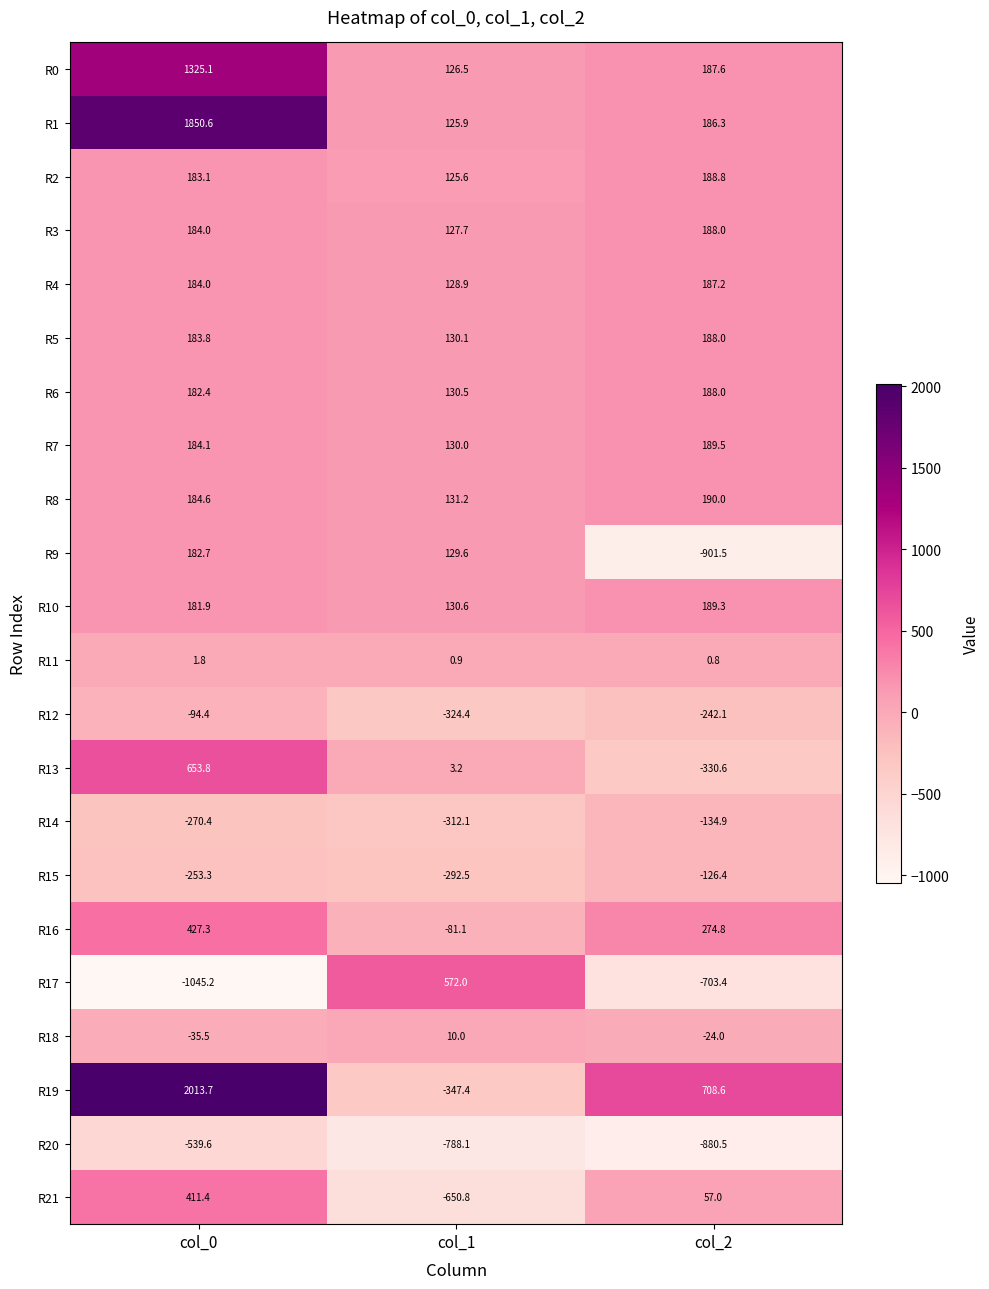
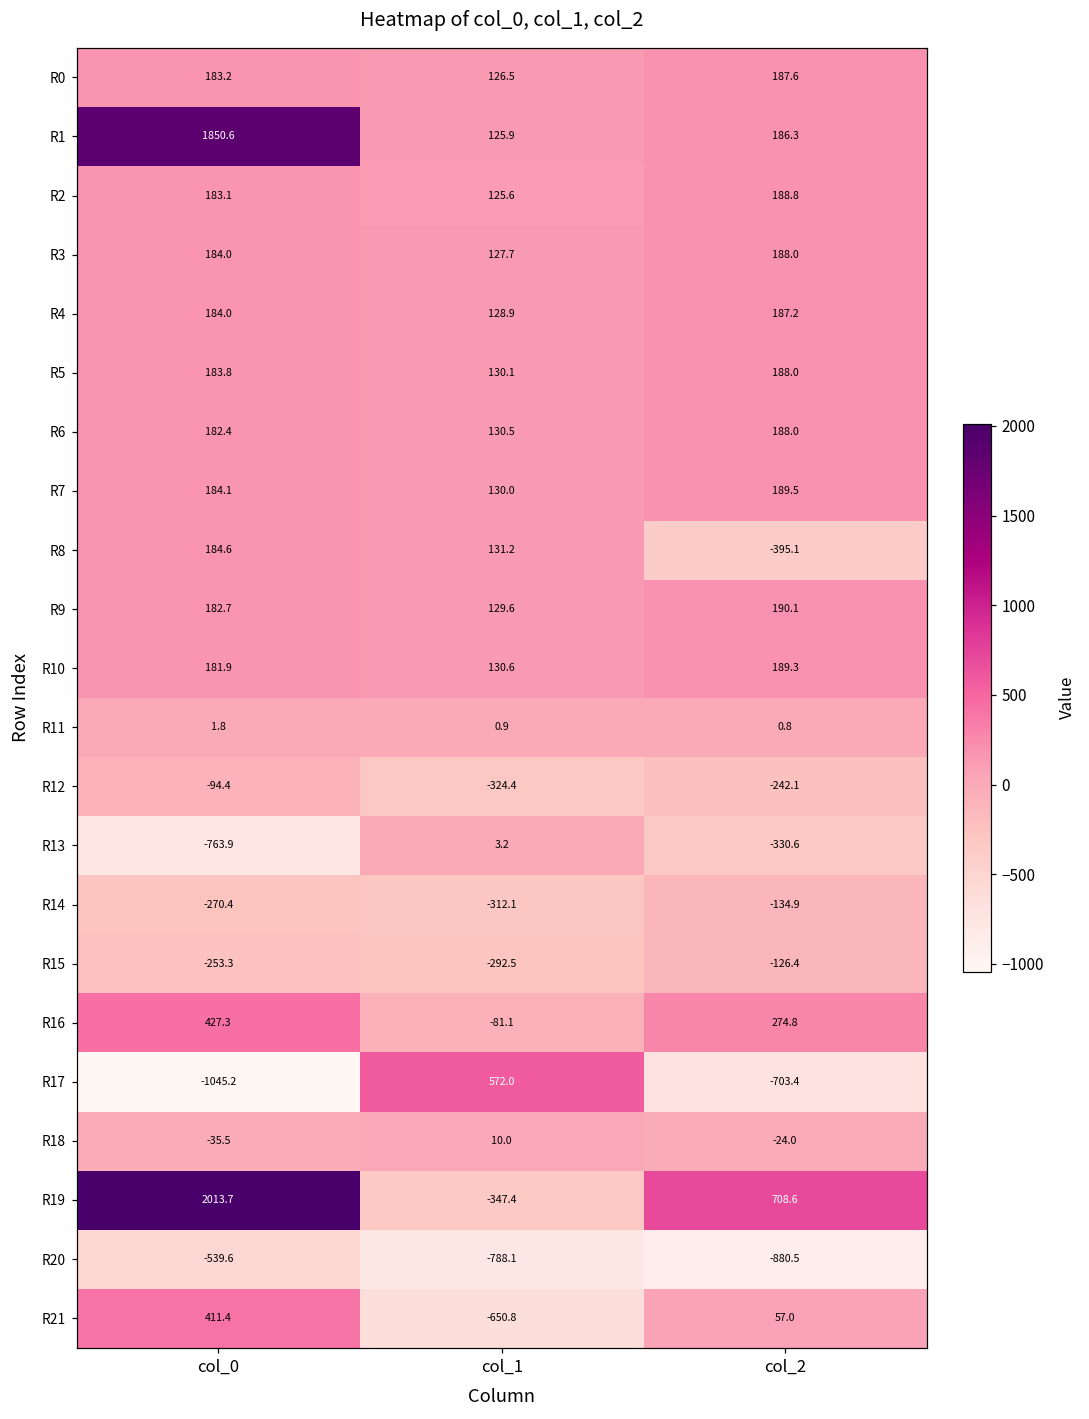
  {
    "R0": {
-     "col_0": 1325.1,
+     "col_0": 183.2,
      "col_1": 126.5,
      "col_2": 187.6
    },
    "R1": {
      "col_0": 1850.6,
      "col_1": 125.9,
      "col_2": 186.3
    },
    "R2": {
      "col_0": 183.1,
      "col_1": 125.6,
      "col_2": 188.8
    },
    "R3": {
      "col_0": 184.0,
      "col_1": 127.7,
      "col_2": 188.0
    },
    "R4": {
      "col_0": 184.0,
      "col_1": 128.9,
      "col_2": 187.2
    },
    "R5": {
      "col_0": 183.8,
      "col_1": 130.1,
      "col_2": 188.0
    },
    "R6": {
      "col_0": 182.4,
      "col_1": 130.5,
      "col_2": 188.0
    },
    "R7": {
      "col_0": 184.1,
      "col_1": 130.0,
      "col_2": 189.5
    },
    "R8": {
      "col_0": 184.6,
      "col_1": 131.2,
-     "col_2": 190.0
+     "col_2": -395.1
    },
    "R9": {
      "col_0": 182.7,
      "col_1": 129.6,
-     "col_2": -901.5
+     "col_2": 190.1
    },
    "R10": {
      "col_0": 181.9,
      "col_1": 130.6,
      "col_2": 189.3
    },
    "R11": {
      "col_0": 1.8,
      "col_1": 0.9,
      "col_2": 0.8
    },
    "R12": {
      "col_0": -94.4,
      "col_1": -324.4,
      "col_2": -242.1
    },
    "R13": {
-     "col_0": 653.8,
+     "col_0": -763.9,
      "col_1": 3.2,
      "col_2": -330.6
    },
    "R14": {
      "col_0": -270.4,
      "col_1": -312.1,
      "col_2": -134.9
    },
    "R15": {
      "col_0": -253.3,
      "col_1": -292.5,
      "col_2": -126.4
    },
    "R16": {
      "col_0": 427.3,
      "col_1": -81.1,
      "col_2": 274.8
    },
    "R17": {
      "col_0": -1045.2,
      "col_1": 572.0,
      "col_2": -703.4
    },
    "R18": {
      "col_0": -35.5,
      "col_1": 10.0,
      "col_2": -24.0
    },
    "R19": {
      "col_0": 2013.7,
      "col_1": -347.4,
      "col_2": 708.6
    },
    "R20": {
      "col_0": -539.6,
      "col_1": -788.1,
      "col_2": -880.5
    },
    "R21": {
      "col_0": 411.4,
      "col_1": -650.8,
      "col_2": 57.0
    }
  }
